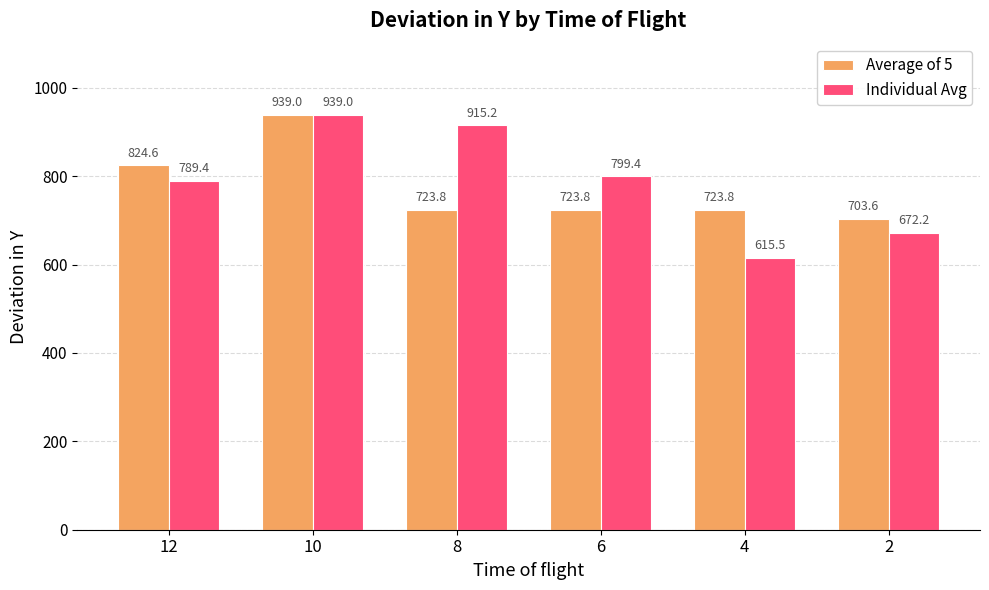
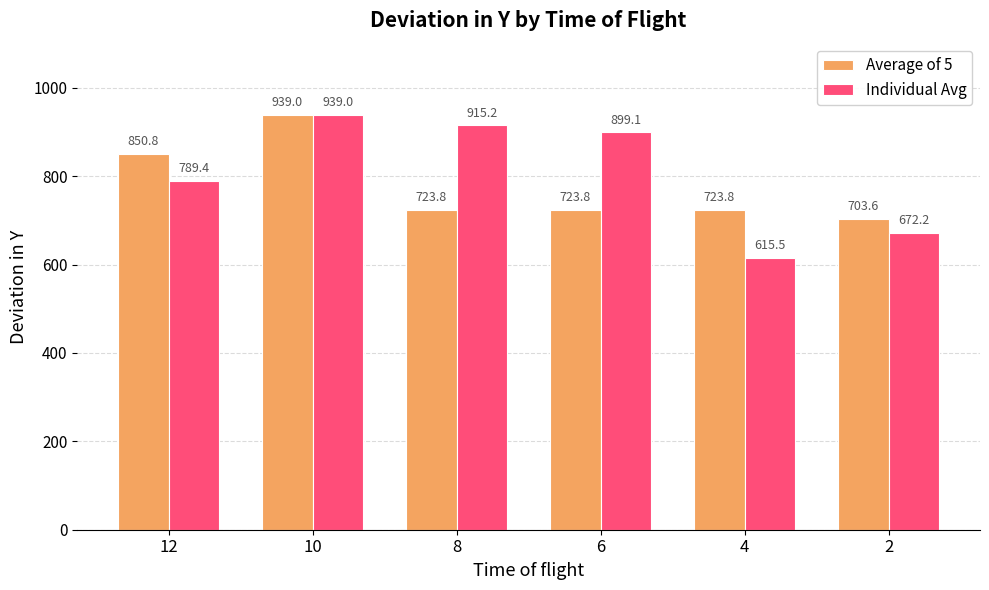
  {
    "Average of 5": {
-     "12": 824.6,
+     "12": 850.8,
      "10": 939.0,
      "8": 723.8,
      "6": 723.8,
      "4": 723.8,
      "2": 703.6
    },
    "Individual Avg": {
      "12": 789.4,
      "10": 939.0,
      "8": 915.2,
-     "6": 799.4,
+     "6": 899.1,
      "4": 615.5,
      "2": 672.2
    }
  }
